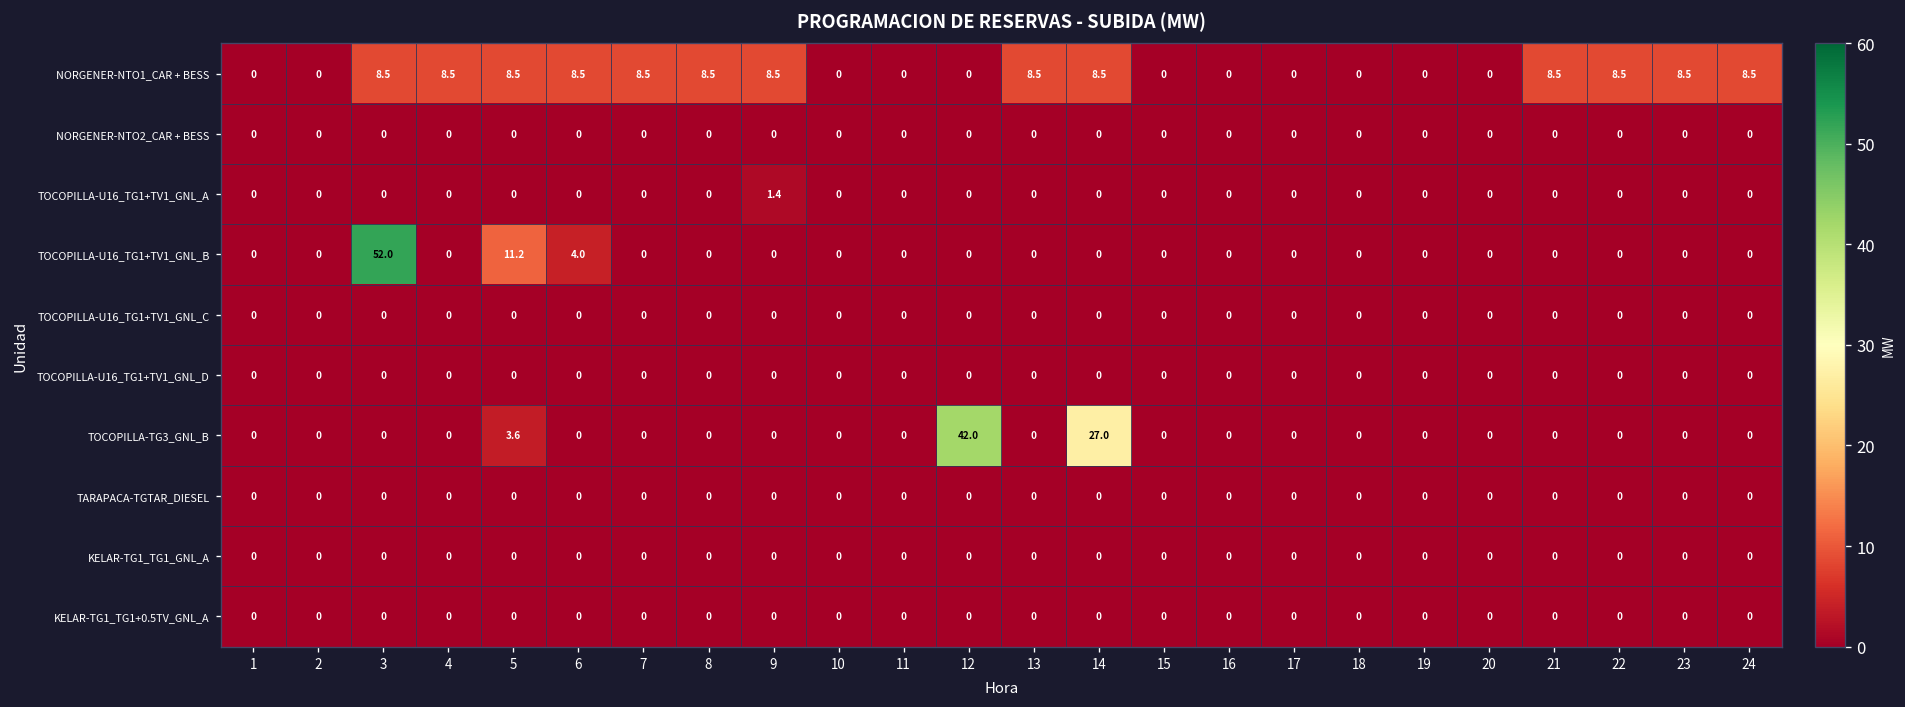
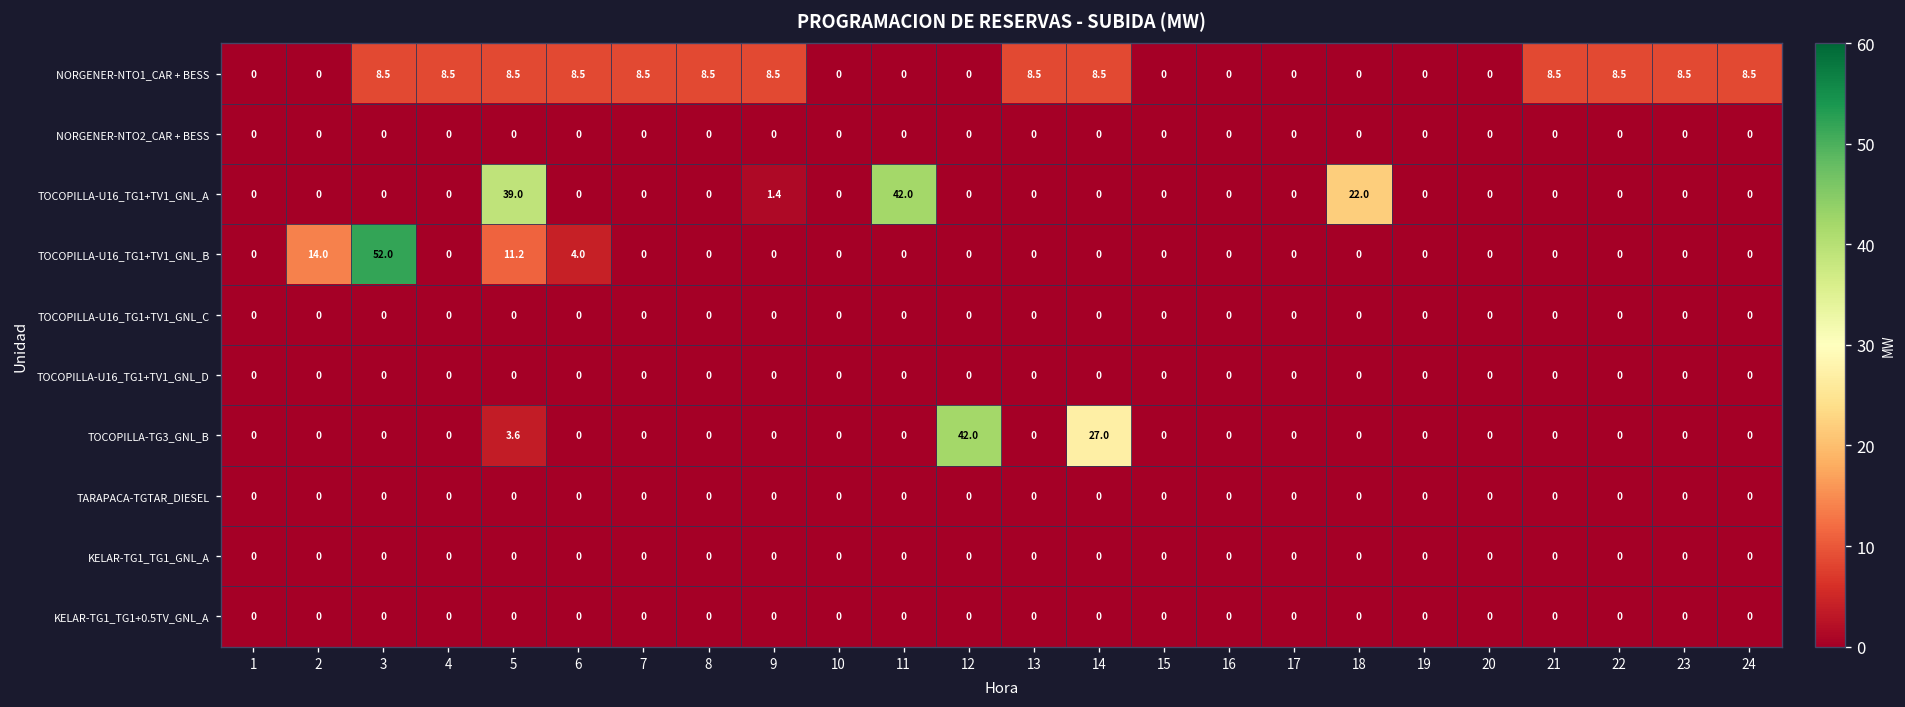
  {
    "TOCOPILLA-U16_TG1+TV1_GNL_A": {
      "1": 0,
      "2": 0,
      "3": 0,
      "4": 0,
-     "5": 0,
+     "5": 39.0,
      "6": 0,
      "7": 0,
      "8": 0,
      "9": 1.4,
      "10": 0,
-     "11": 0,
+     "11": 42.0,
      "12": 0,
      "13": 0,
      "14": 0,
      "15": 0,
      "16": 0,
      "17": 0,
-     "18": 0,
+     "18": 22.0,
      "19": 0,
      "20": 0,
      "21": 0,
      "22": 0,
      "23": 0,
      "24": 0
    },
    "TOCOPILLA-U16_TG1+TV1_GNL_B": {
      "1": 0,
-     "2": 0,
+     "2": 14.0,
      "3": 52.0,
      "4": 0,
      "5": 11.2,
      "6": 4.0,
      "7": 0,
      "8": 0,
      "9": 0,
      "10": 0,
      "11": 0,
      "12": 0,
      "13": 0,
      "14": 0,
      "15": 0,
      "16": 0,
      "17": 0,
      "18": 0,
      "19": 0,
      "20": 0,
      "21": 0,
      "22": 0,
      "23": 0,
      "24": 0
    }
  }
